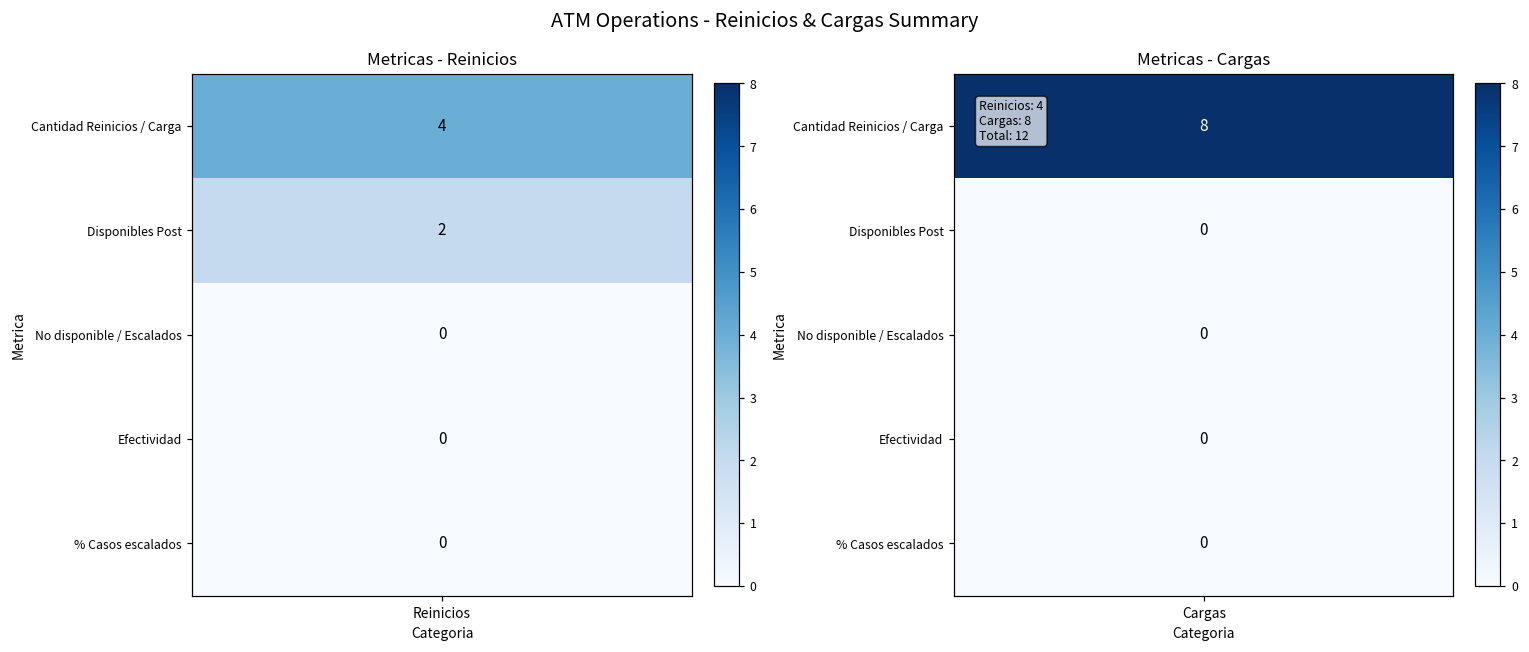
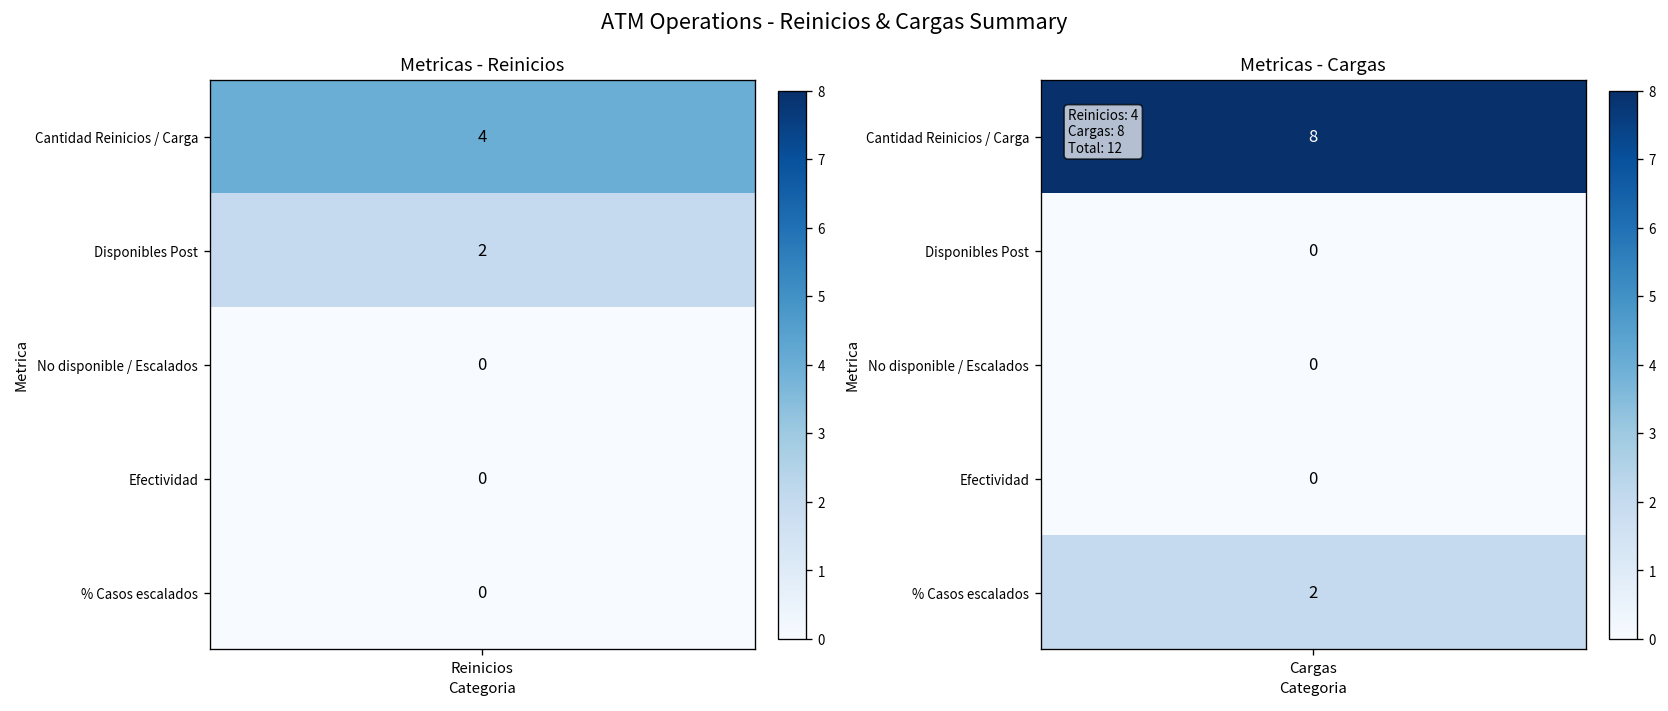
  {
    "Metricas - Reinicios": {
      "Cantidad Reinicios / Carga": {
        "Reinicios": 4
      },
      "Disponibles Post": {
        "Reinicios": 2
      },
      "No disponible / Escalados": {
        "Reinicios": 0
      },
      "Efectividad": {
        "Reinicios": 0
      },
      "% Casos escalados": {
        "Reinicios": 0
      }
    },
    "Metricas - Cargas": {
      "Cantidad Reinicios / Carga": {
        "Cargas": 8
      },
      "Disponibles Post": {
        "Cargas": 0
      },
      "No disponible / Escalados": {
        "Cargas": 0
      },
      "Efectividad": {
        "Cargas": 0
      },
      "% Casos escalados": {
-       "Cargas": 0
+       "Cargas": 2
      }
    }
  }
